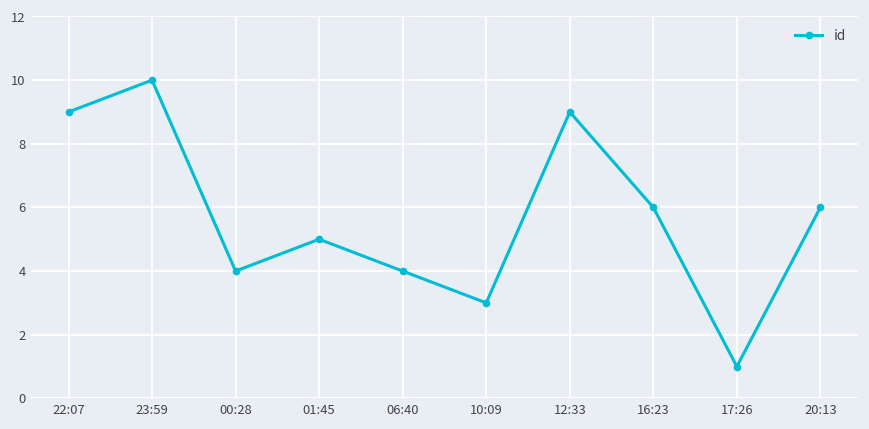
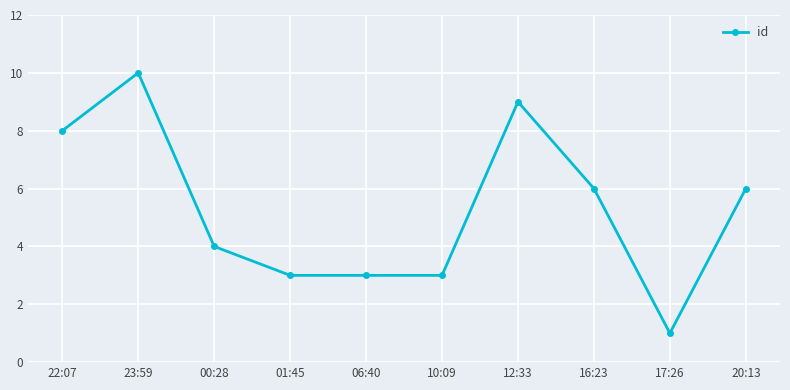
  {
-   "22:07": 9,
+   "22:07": 8,
    "23:59": 10,
    "00:28": 4,
-   "01:45": 5,
-   "06:40": 4,
+   "01:45": 3,
+   "06:40": 3,
    "10:09": 3,
    "12:33": 9,
    "16:23": 6,
    "17:26": 1,
    "20:13": 6
  }
